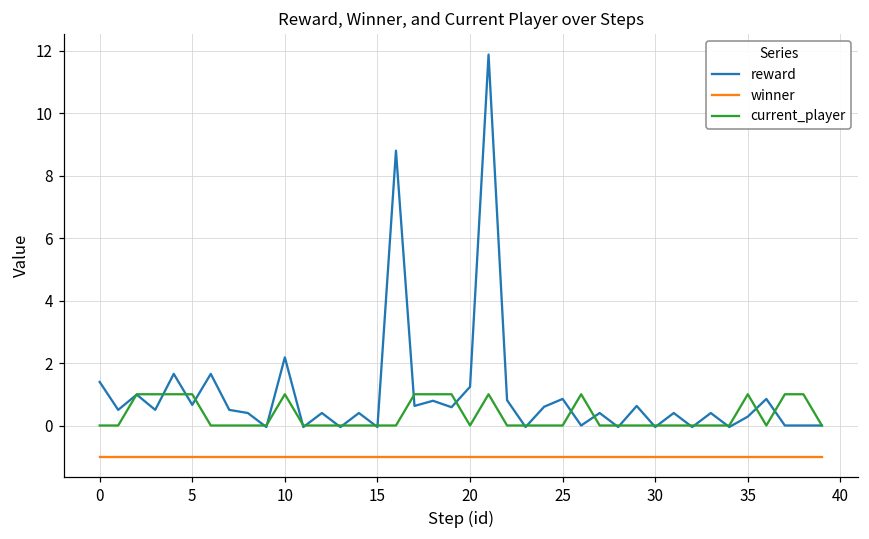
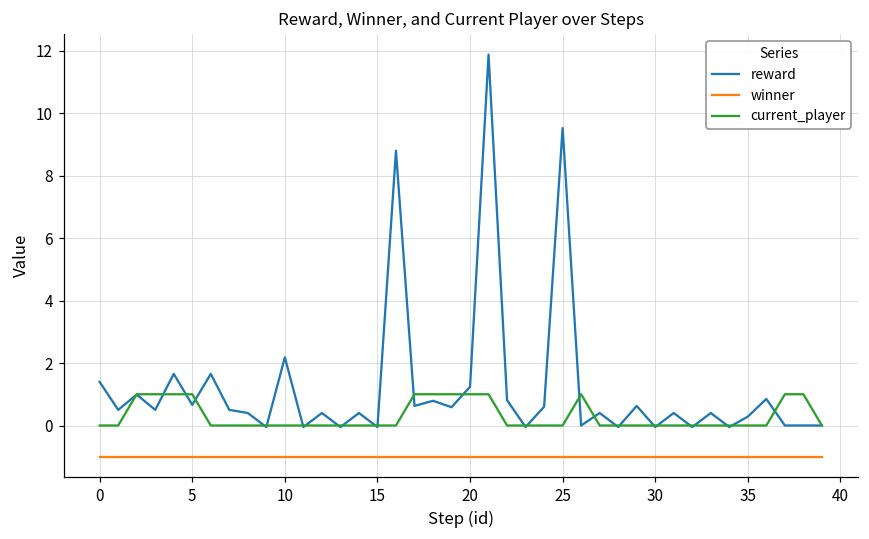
  {
    "reward": {
      "0": 1.4,
      "5": 0.7,
      "10": 2.2,
      "20": 1.2,
-     "25": 0.9,
+     "25": 9.5,
      "35": 0.3
    },
    "winner": {
      "0": -1.0,
      "5": -1.0,
      "10": -1.0,
      "15": -1.0,
      "20": -1.0,
      "25": -1.0,
      "30": -1.0,
      "35": -1.0
    },
    "current_player": {
      "0": 0,
      "5": 1,
-     "10": 1,
-     "20": 0,
+     "10": 0,
+     "20": 1,
      "25": 0,
-     "35": 1
+     "35": 0
    }
  }
